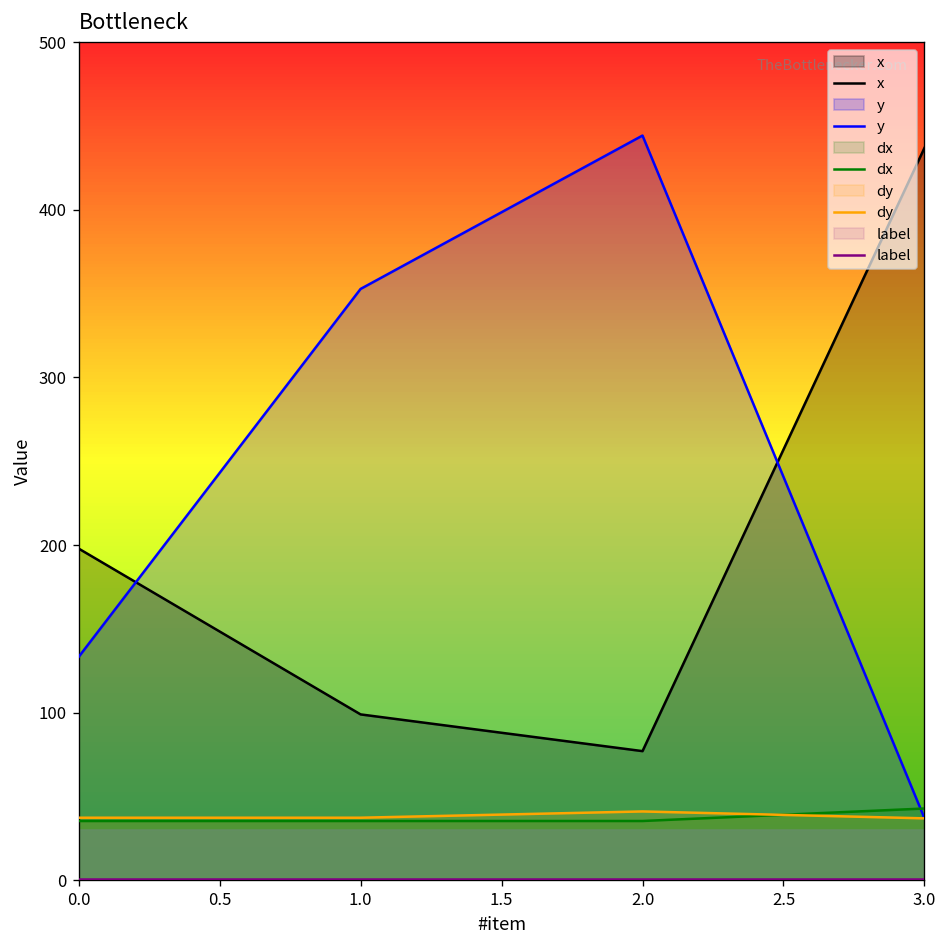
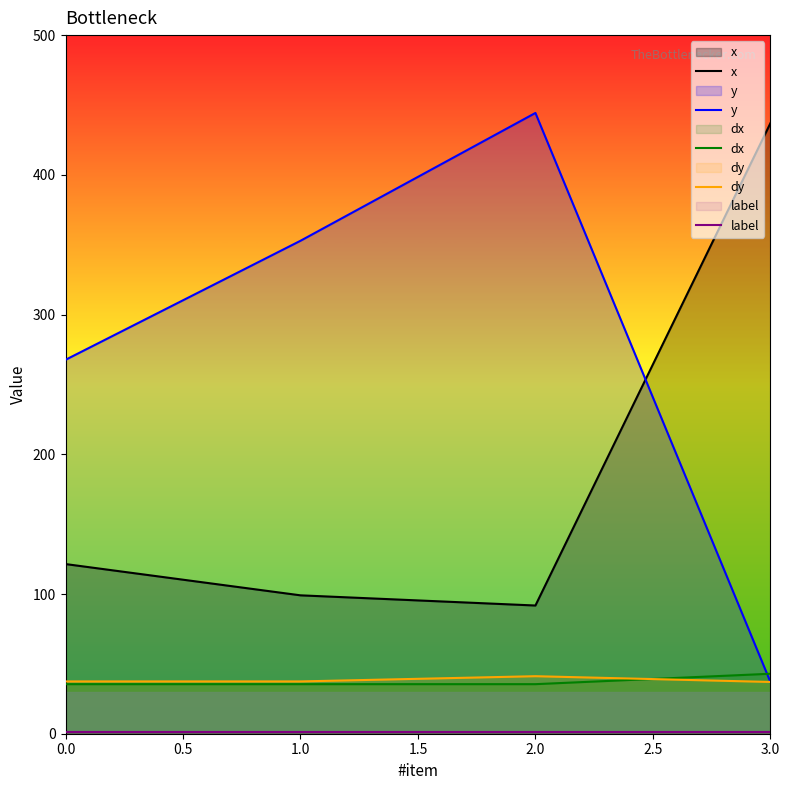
  {
    "x": {
-     "0.0": 198,
+     "0.0": 121,
      "1.0": 99,
-     "2.0": 77,
+     "2.0": 92,
      "3.0": 437
    },
    "y": {
-     "0.0": 133,
+     "0.0": 268,
      "1.0": 353,
      "2.0": 444
    }
  }
